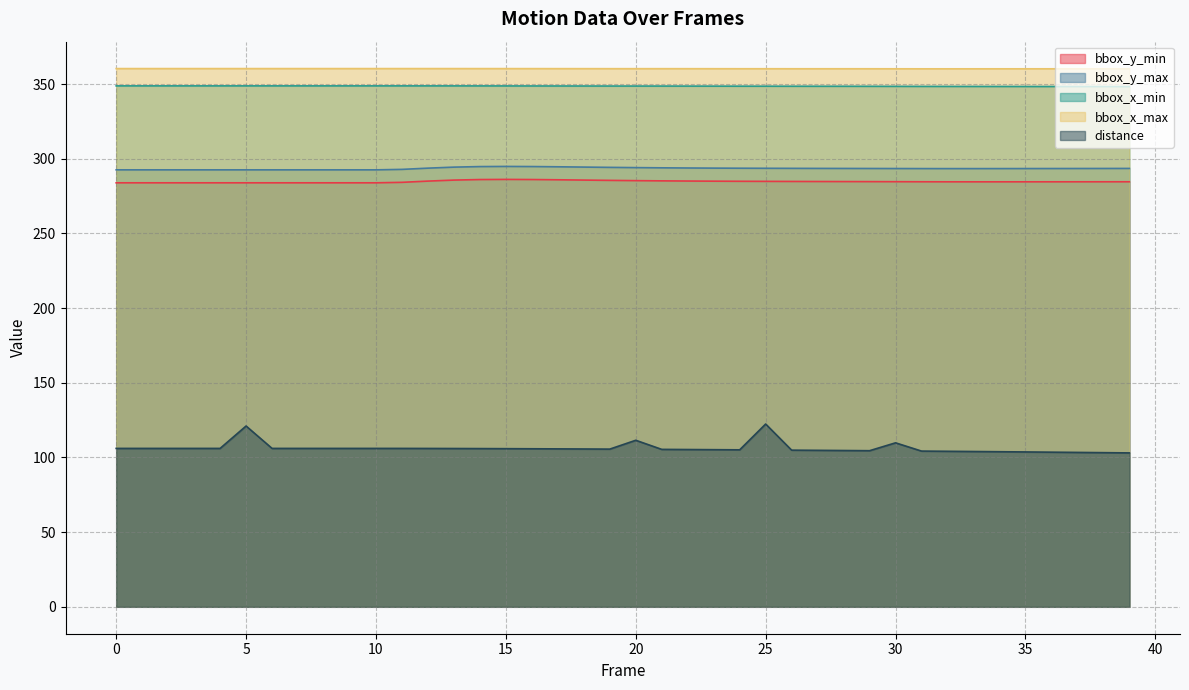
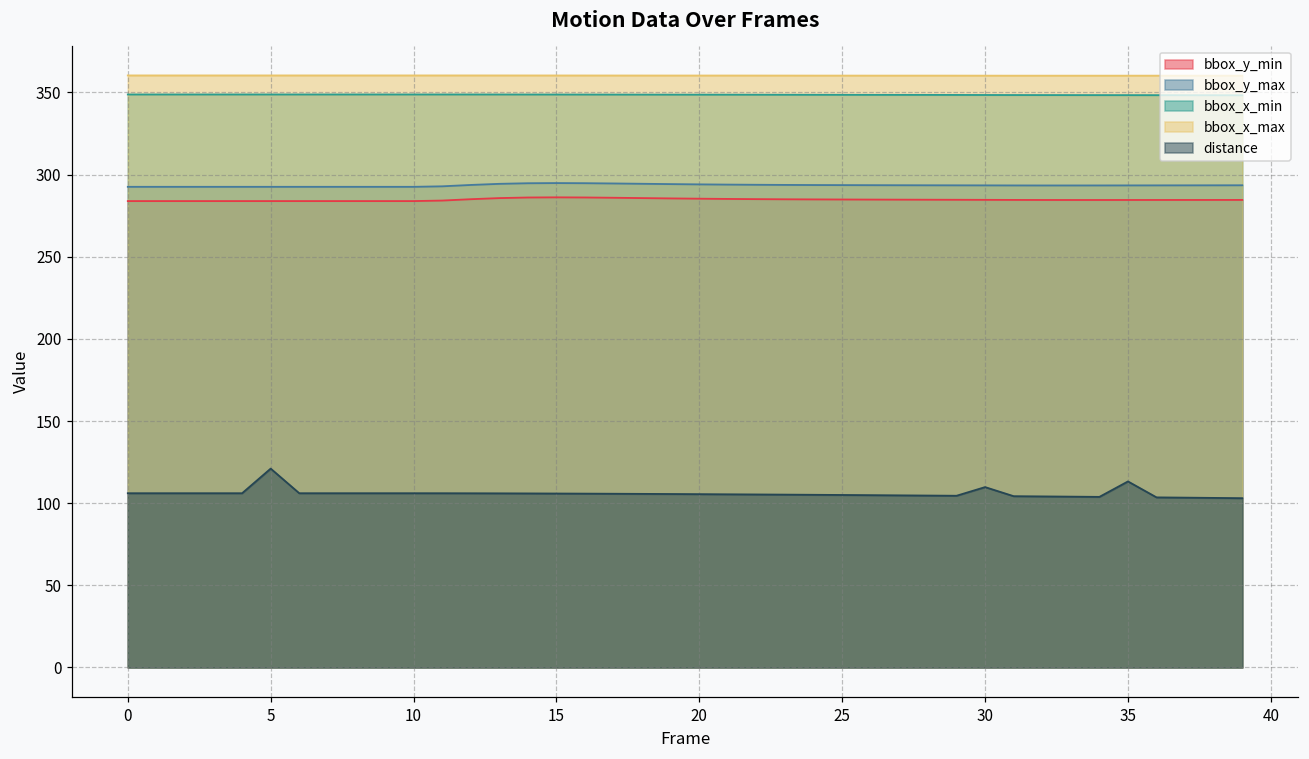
  {
    "bbox_y_min": {
      "0": 284,
      "5": 284,
      "10": 284,
      "15": 286,
      "20": 285,
      "25": 285,
      "30": 285,
      "35": 285
    },
    "bbox_x_max": {
      "0": 360,
      "5": 360,
      "10": 360,
      "15": 360,
      "20": 360,
      "25": 360,
      "30": 360,
      "35": 360
    },
    "distance": {
      "0": 106,
      "5": 121,
      "10": 106,
      "15": 106,
-     "20": 112,
-     "25": 122,
+     "20": 105,
+     "25": 105,
      "30": 110,
-     "35": 104
+     "35": 113
    }
  }
